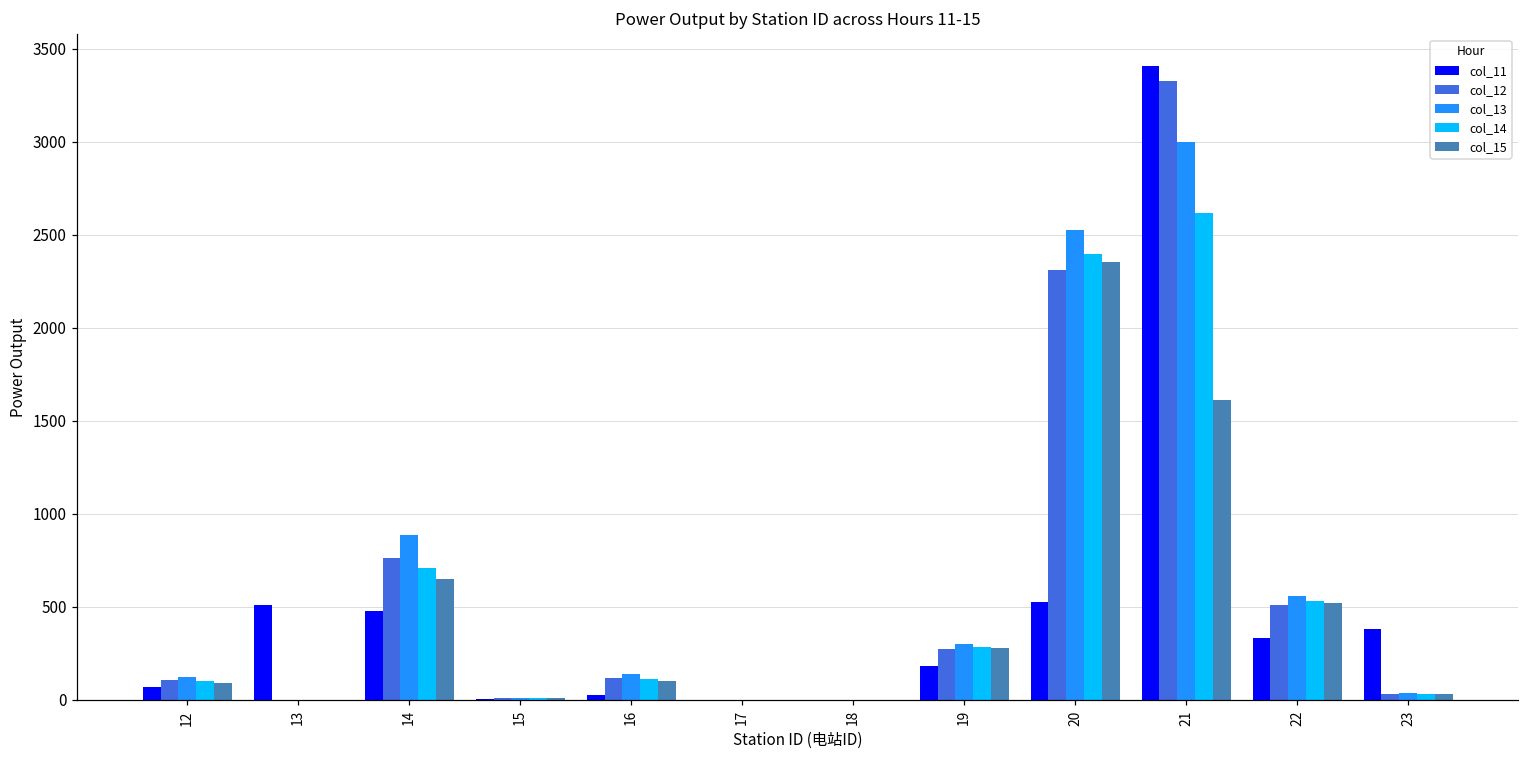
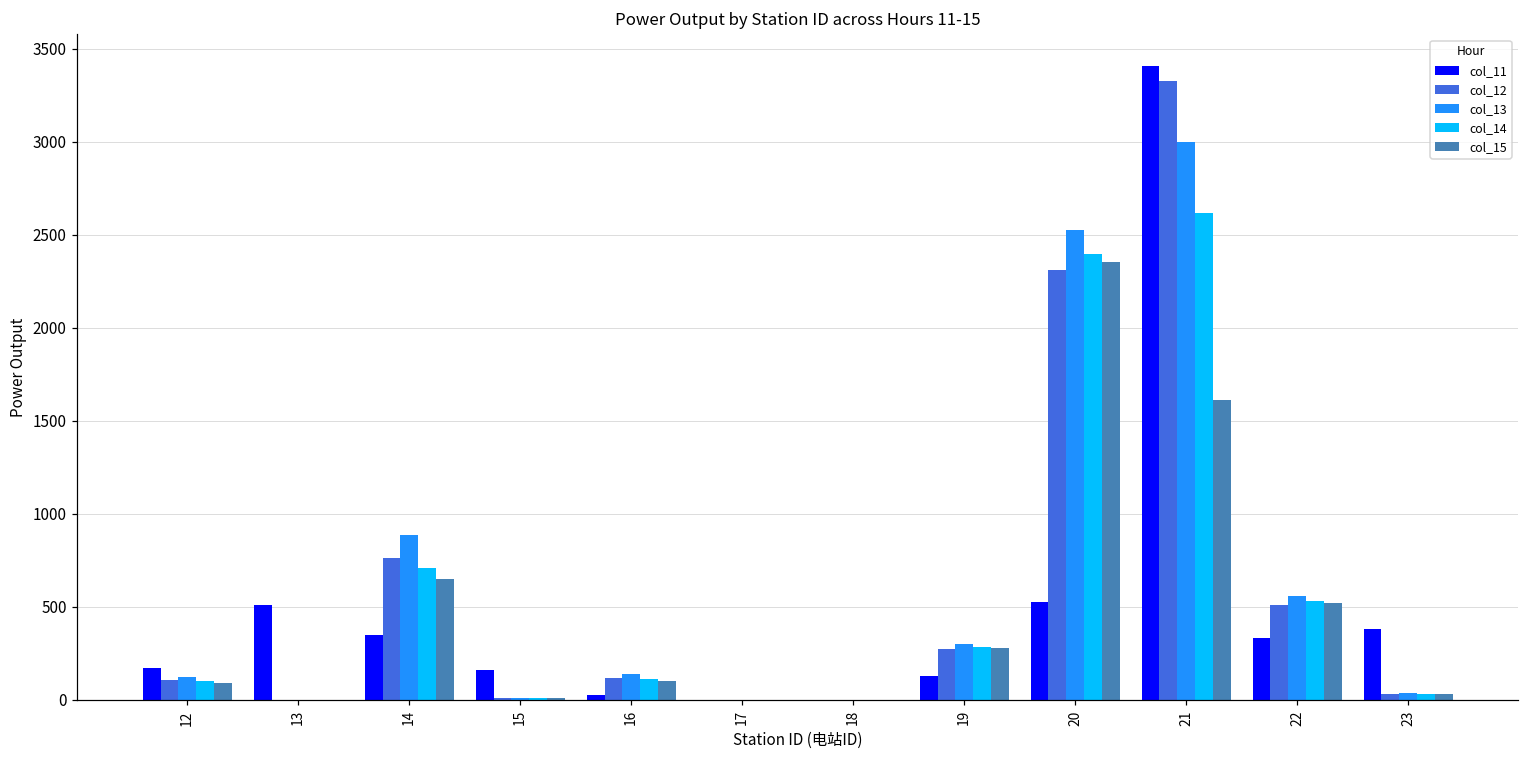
  {
    "col_11": {
-     "12": 70,
+     "12": 170,
      "13": 510,
-     "14": 480,
-     "15": 0,
+     "14": 350,
+     "15": 160,
      "16": 30,
      "17": 0,
      "18": 0,
-     "19": 180,
+     "19": 130,
      "20": 530,
      "21": 3410,
      "22": 330,
      "23": 380
    }
  }
